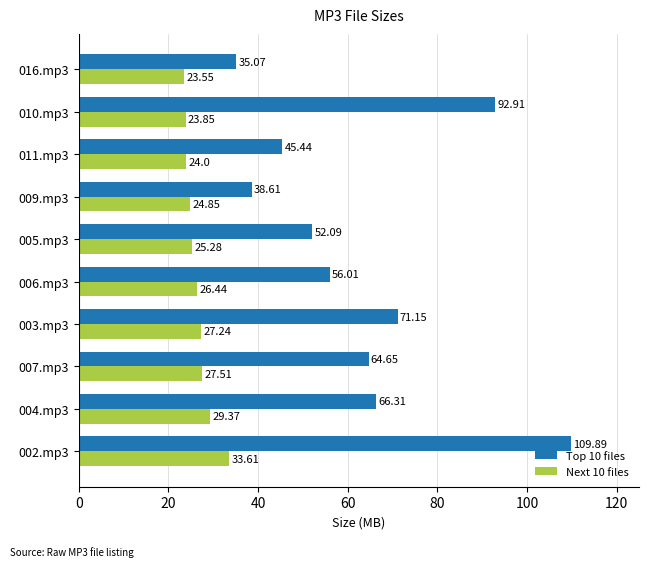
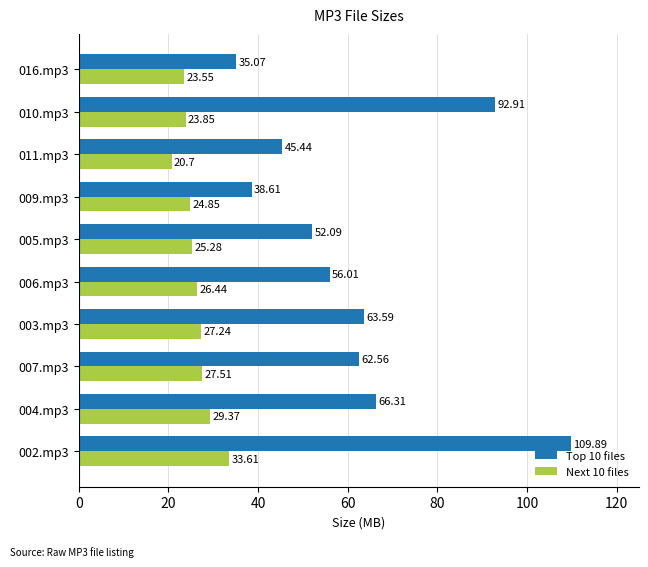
  {
    "Top 10 files": {
      "016.mp3": 35.07,
      "010.mp3": 92.91,
      "011.mp3": 45.44,
      "009.mp3": 38.61,
      "005.mp3": 52.09,
      "006.mp3": 56.01,
-     "003.mp3": 71.15,
-     "007.mp3": 64.65,
+     "003.mp3": 63.59,
+     "007.mp3": 62.56,
      "004.mp3": 66.31,
      "002.mp3": 109.89
    },
    "Next 10 files": {
      "016.mp3": 23.55,
      "010.mp3": 23.85,
-     "011.mp3": 24.0,
+     "011.mp3": 20.7,
      "009.mp3": 24.85,
      "005.mp3": 25.28,
      "006.mp3": 26.44,
      "003.mp3": 27.24,
      "007.mp3": 27.51,
      "004.mp3": 29.37,
      "002.mp3": 33.61
    }
  }
